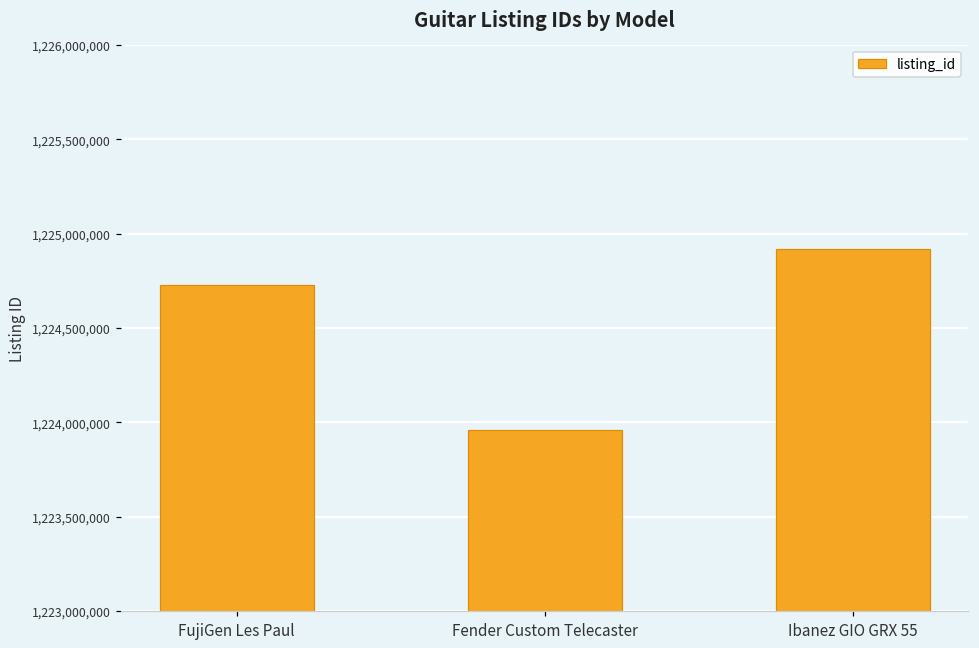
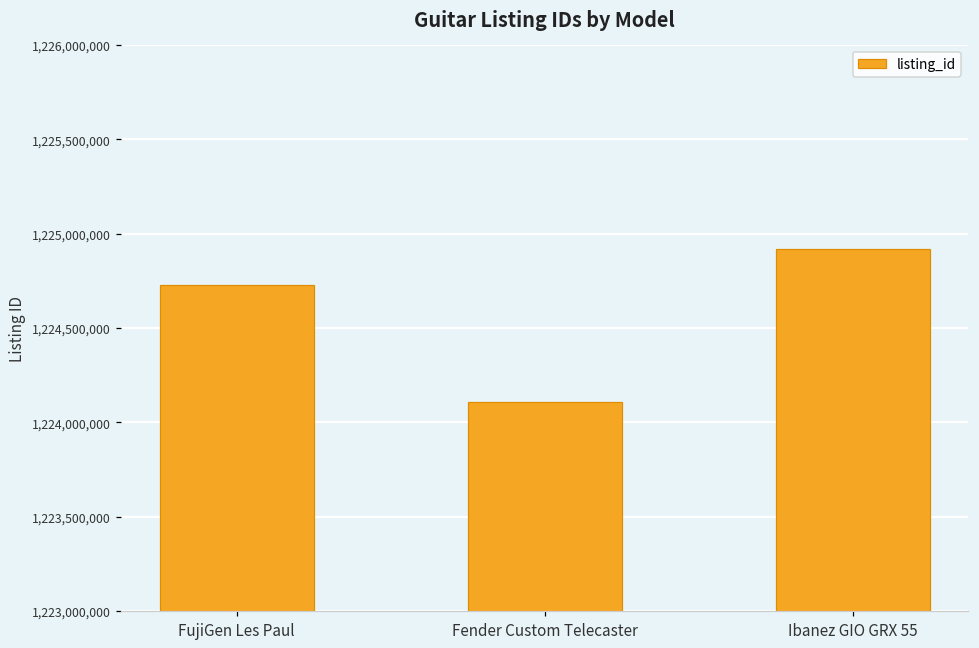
  {
    "FujiGen Les Paul": "1,224,730,000",
-   "Fender Custom Telecaster": "1,223,960,000",
+   "Fender Custom Telecaster": "1,224,110,000",
    "Ibanez GIO GRX 55": "1,224,920,000"
  }
